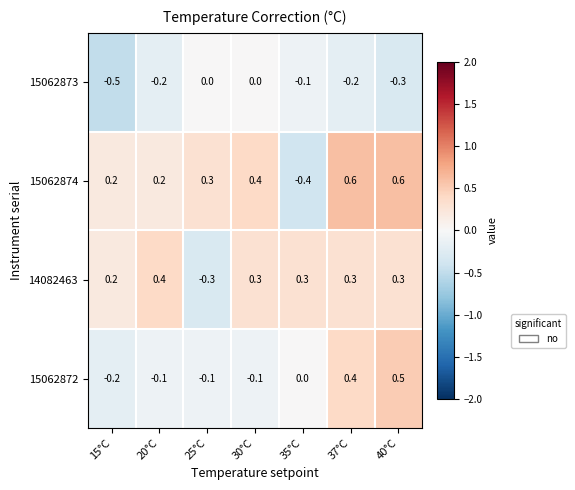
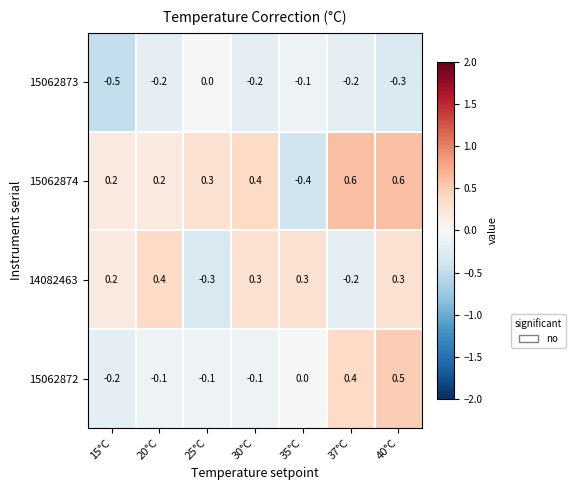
  {
    "15062873": {
      "15°C": -0.5,
      "20°C": -0.2,
      "25°C": 0.0,
-     "30°C": 0.0,
+     "30°C": -0.2,
      "35°C": -0.1,
      "37°C": -0.2,
      "40°C": -0.3
    },
    "15062874": {
      "15°C": 0.2,
      "20°C": 0.2,
      "25°C": 0.3,
      "30°C": 0.4,
      "35°C": -0.4,
      "37°C": 0.6,
      "40°C": 0.6
    },
    "14082463": {
      "15°C": 0.2,
      "20°C": 0.4,
      "25°C": -0.3,
      "30°C": 0.3,
      "35°C": 0.3,
-     "37°C": 0.3,
+     "37°C": -0.2,
      "40°C": 0.3
    },
    "15062872": {
      "15°C": -0.2,
      "20°C": -0.1,
      "25°C": -0.1,
      "30°C": -0.1,
      "35°C": 0.0,
      "37°C": 0.4,
      "40°C": 0.5
    }
  }
